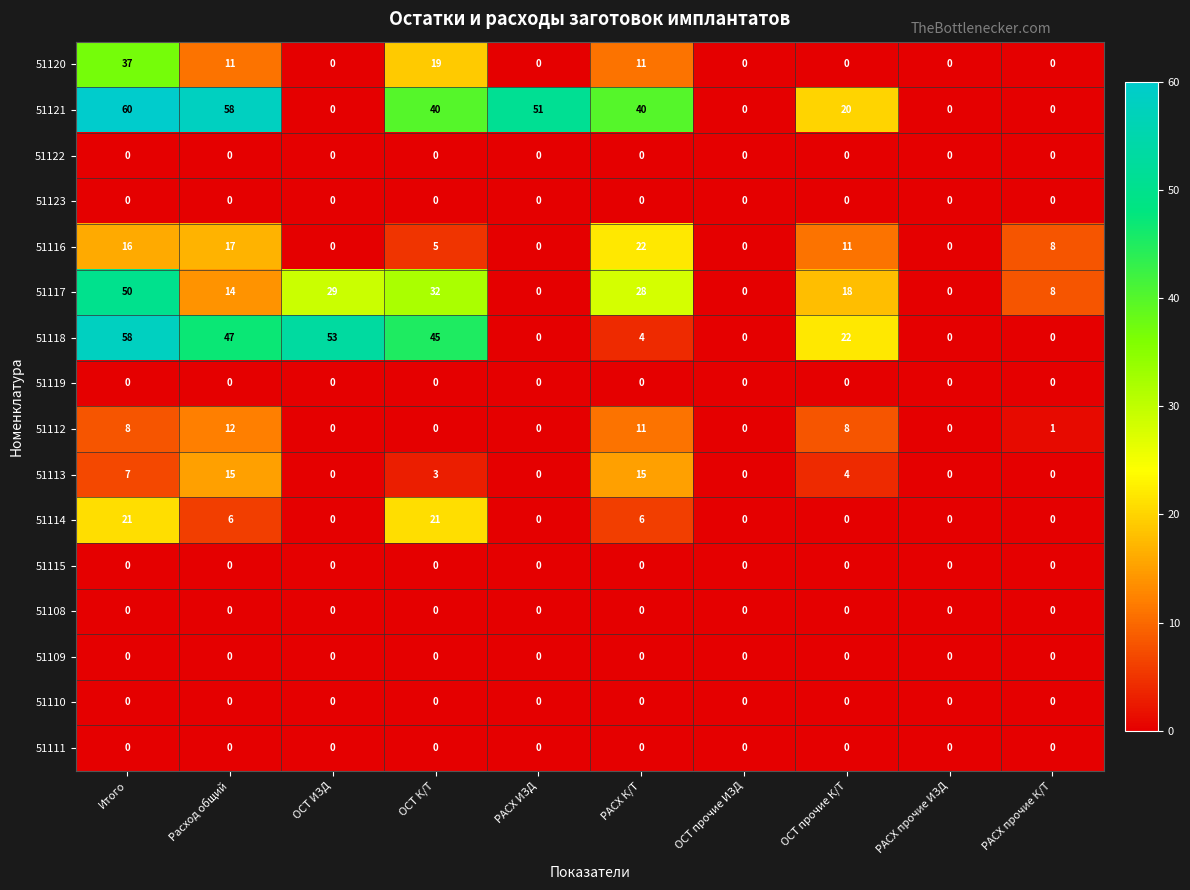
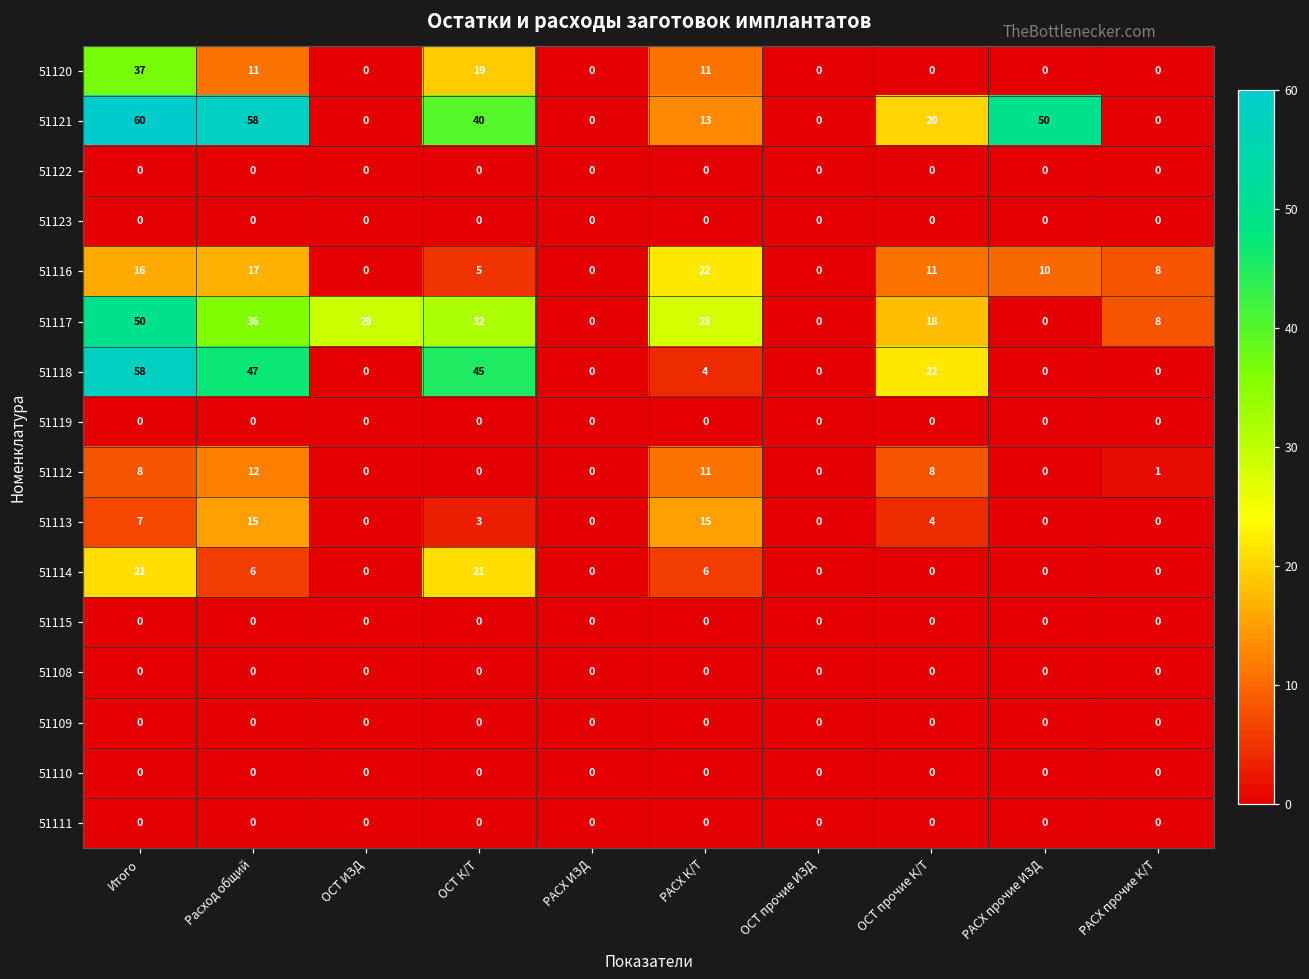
  {
    "51120": {
      "Итого": 37,
      "Расход общий": 11,
      "ОСТ ИЗД": 0,
      "ОСТ К/Т": 19,
      "РАСХ ИЗД": 0,
      "РАСХ К/Т": 11,
      "ОСТ прочие ИЗД": 0,
      "ОСТ прочие К/Т": 0,
      "РАСХ прочие ИЗД": 0,
      "РАСХ прочие К/Т": 0
    },
    "51121": {
      "Итого": 60,
      "Расход общий": 58,
      "ОСТ ИЗД": 0,
      "ОСТ К/Т": 40,
-     "РАСХ ИЗД": 51,
-     "РАСХ К/Т": 40,
+     "РАСХ ИЗД": 0,
+     "РАСХ К/Т": 13,
      "ОСТ прочие ИЗД": 0,
      "ОСТ прочие К/Т": 20,
-     "РАСХ прочие ИЗД": 0,
+     "РАСХ прочие ИЗД": 50,
      "РАСХ прочие К/Т": 0
    },
    "51122": {
      "Итого": 0,
      "Расход общий": 0,
      "ОСТ ИЗД": 0,
      "ОСТ К/Т": 0,
      "РАСХ ИЗД": 0,
      "РАСХ К/Т": 0,
      "ОСТ прочие ИЗД": 0,
      "ОСТ прочие К/Т": 0,
      "РАСХ прочие ИЗД": 0,
      "РАСХ прочие К/Т": 0
    },
    "51123": {
      "Итого": 0,
      "Расход общий": 0,
      "ОСТ ИЗД": 0,
      "ОСТ К/Т": 0,
      "РАСХ ИЗД": 0,
      "РАСХ К/Т": 0,
      "ОСТ прочие ИЗД": 0,
      "ОСТ прочие К/Т": 0,
      "РАСХ прочие ИЗД": 0,
      "РАСХ прочие К/Т": 0
    },
    "51116": {
      "Итого": 16,
      "Расход общий": 17,
      "ОСТ ИЗД": 0,
      "ОСТ К/Т": 5,
      "РАСХ ИЗД": 0,
      "РАСХ К/Т": 22,
      "ОСТ прочие ИЗД": 0,
      "ОСТ прочие К/Т": 11,
-     "РАСХ прочие ИЗД": 0,
+     "РАСХ прочие ИЗД": 10,
      "РАСХ прочие К/Т": 8
    },
    "51117": {
      "Итого": 50,
-     "Расход общий": 14,
+     "Расход общий": 36,
      "ОСТ ИЗД": 29,
      "ОСТ К/Т": 32,
      "РАСХ ИЗД": 0,
      "РАСХ К/Т": 28,
      "ОСТ прочие ИЗД": 0,
      "ОСТ прочие К/Т": 18,
      "РАСХ прочие ИЗД": 0,
      "РАСХ прочие К/Т": 8
    },
    "51118": {
      "Итого": 58,
      "Расход общий": 47,
-     "ОСТ ИЗД": 53,
+     "ОСТ ИЗД": 0,
      "ОСТ К/Т": 45,
      "РАСХ ИЗД": 0,
      "РАСХ К/Т": 4,
      "ОСТ прочие ИЗД": 0,
      "ОСТ прочие К/Т": 22,
      "РАСХ прочие ИЗД": 0,
      "РАСХ прочие К/Т": 0
    },
    "51119": {
      "Итого": 0,
      "Расход общий": 0,
      "ОСТ ИЗД": 0,
      "ОСТ К/Т": 0,
      "РАСХ ИЗД": 0,
      "РАСХ К/Т": 0,
      "ОСТ прочие ИЗД": 0,
      "ОСТ прочие К/Т": 0,
      "РАСХ прочие ИЗД": 0,
      "РАСХ прочие К/Т": 0
    },
    "51112": {
      "Итого": 8,
      "Расход общий": 12,
      "ОСТ ИЗД": 0,
      "ОСТ К/Т": 0,
      "РАСХ ИЗД": 0,
      "РАСХ К/Т": 11,
      "ОСТ прочие ИЗД": 0,
      "ОСТ прочие К/Т": 8,
      "РАСХ прочие ИЗД": 0,
      "РАСХ прочие К/Т": 1
    },
    "51113": {
      "Итого": 7,
      "Расход общий": 15,
      "ОСТ ИЗД": 0,
      "ОСТ К/Т": 3,
      "РАСХ ИЗД": 0,
      "РАСХ К/Т": 15,
      "ОСТ прочие ИЗД": 0,
      "ОСТ прочие К/Т": 4,
      "РАСХ прочие ИЗД": 0,
      "РАСХ прочие К/Т": 0
    },
    "51114": {
      "Итого": 21,
      "Расход общий": 6,
      "ОСТ ИЗД": 0,
      "ОСТ К/Т": 21,
      "РАСХ ИЗД": 0,
      "РАСХ К/Т": 6,
      "ОСТ прочие ИЗД": 0,
      "ОСТ прочие К/Т": 0,
      "РАСХ прочие ИЗД": 0,
      "РАСХ прочие К/Т": 0
    },
    "51115": {
      "Итого": 0,
      "Расход общий": 0,
      "ОСТ ИЗД": 0,
      "ОСТ К/Т": 0,
      "РАСХ ИЗД": 0,
      "РАСХ К/Т": 0,
      "ОСТ прочие ИЗД": 0,
      "ОСТ прочие К/Т": 0,
      "РАСХ прочие ИЗД": 0,
      "РАСХ прочие К/Т": 0
    },
    "51108": {
      "Итого": 0,
      "Расход общий": 0,
      "ОСТ ИЗД": 0,
      "ОСТ К/Т": 0,
      "РАСХ ИЗД": 0,
      "РАСХ К/Т": 0,
      "ОСТ прочие ИЗД": 0,
      "ОСТ прочие К/Т": 0,
      "РАСХ прочие ИЗД": 0,
      "РАСХ прочие К/Т": 0
    },
    "51109": {
      "Итого": 0,
      "Расход общий": 0,
      "ОСТ ИЗД": 0,
      "ОСТ К/Т": 0,
      "РАСХ ИЗД": 0,
      "РАСХ К/Т": 0,
      "ОСТ прочие ИЗД": 0,
      "ОСТ прочие К/Т": 0,
      "РАСХ прочие ИЗД": 0,
      "РАСХ прочие К/Т": 0
    },
    "51110": {
      "Итого": 0,
      "Расход общий": 0,
      "ОСТ ИЗД": 0,
      "ОСТ К/Т": 0,
      "РАСХ ИЗД": 0,
      "РАСХ К/Т": 0,
      "ОСТ прочие ИЗД": 0,
      "ОСТ прочие К/Т": 0,
      "РАСХ прочие ИЗД": 0,
      "РАСХ прочие К/Т": 0
    },
    "51111": {
      "Итого": 0,
      "Расход общий": 0,
      "ОСТ ИЗД": 0,
      "ОСТ К/Т": 0,
      "РАСХ ИЗД": 0,
      "РАСХ К/Т": 0,
      "ОСТ прочие ИЗД": 0,
      "ОСТ прочие К/Т": 0,
      "РАСХ прочие ИЗД": 0,
      "РАСХ прочие К/Т": 0
    }
  }
